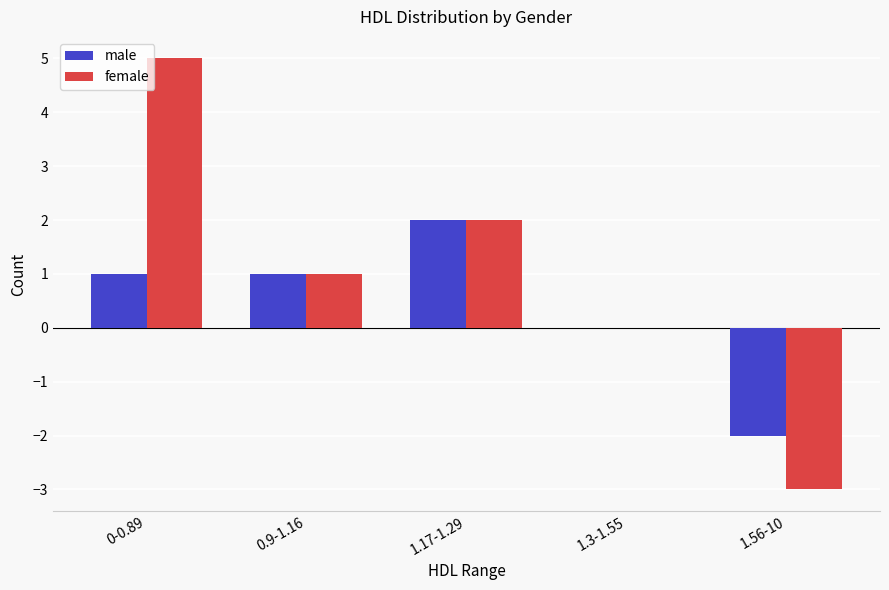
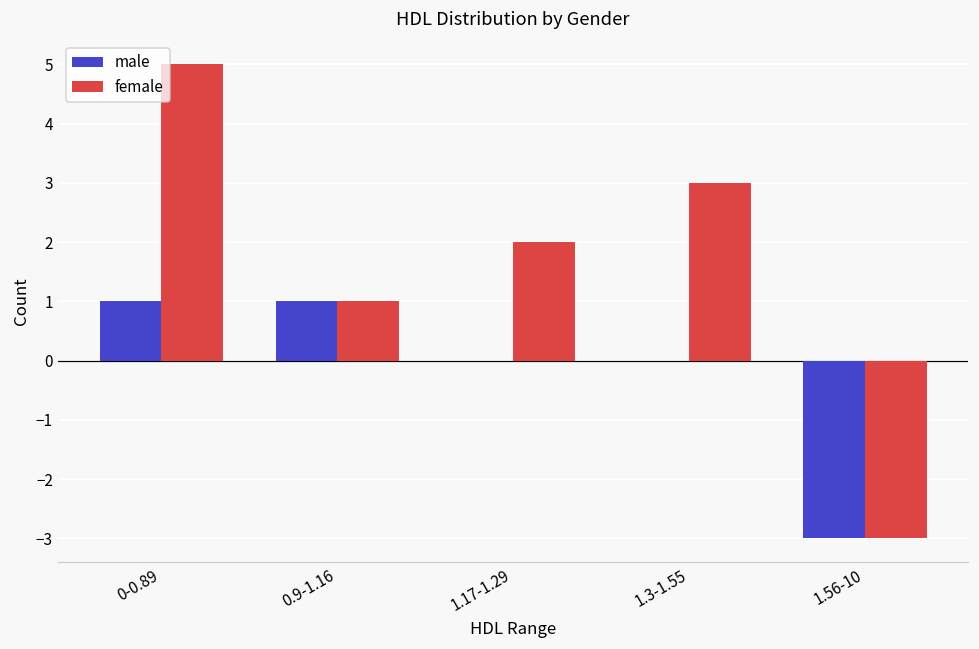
  {
    "male": {
      "0-0.89": 1,
      "0.9-1.16": 1,
-     "1.17-1.29": 2,
+     "1.17-1.29": 0,
      "1.3-1.55": 0,
-     "1.56-10": -2
+     "1.56-10": -3
    },
    "female": {
      "0-0.89": 5,
      "0.9-1.16": 1,
      "1.17-1.29": 2,
-     "1.3-1.55": 0,
+     "1.3-1.55": 3,
      "1.56-10": -3
    }
  }
